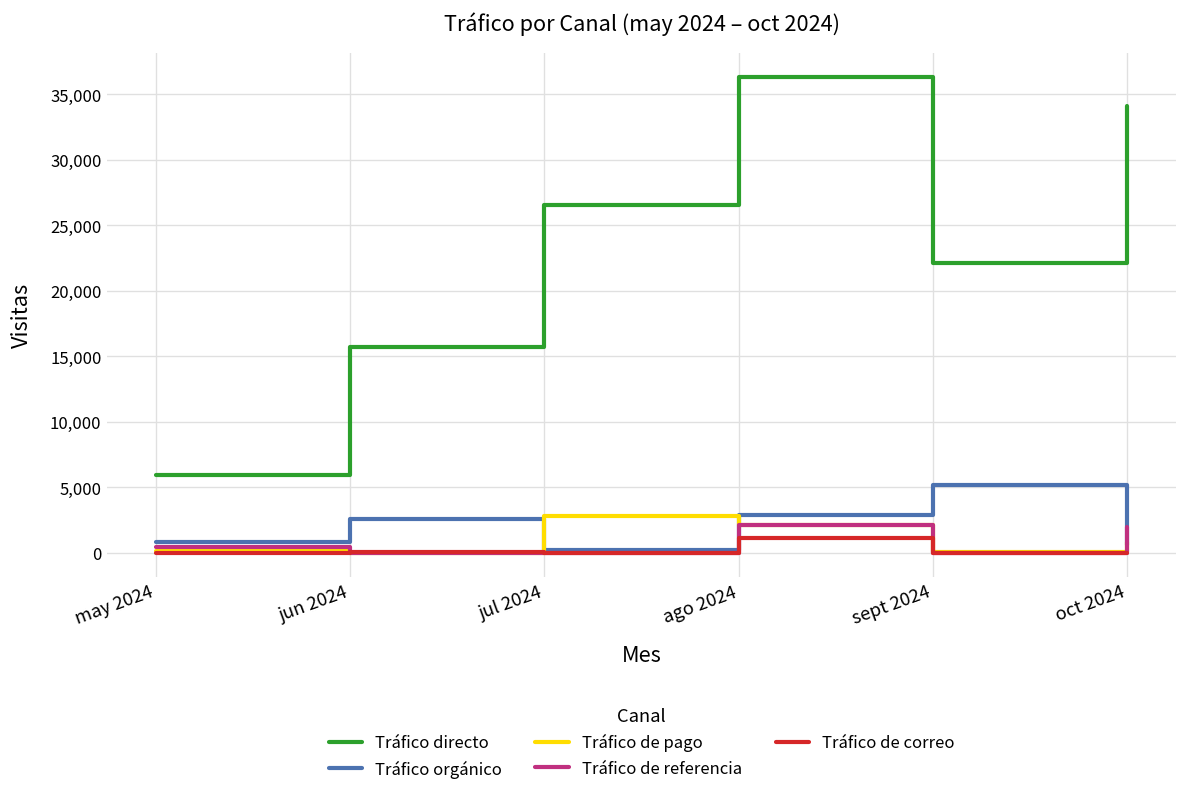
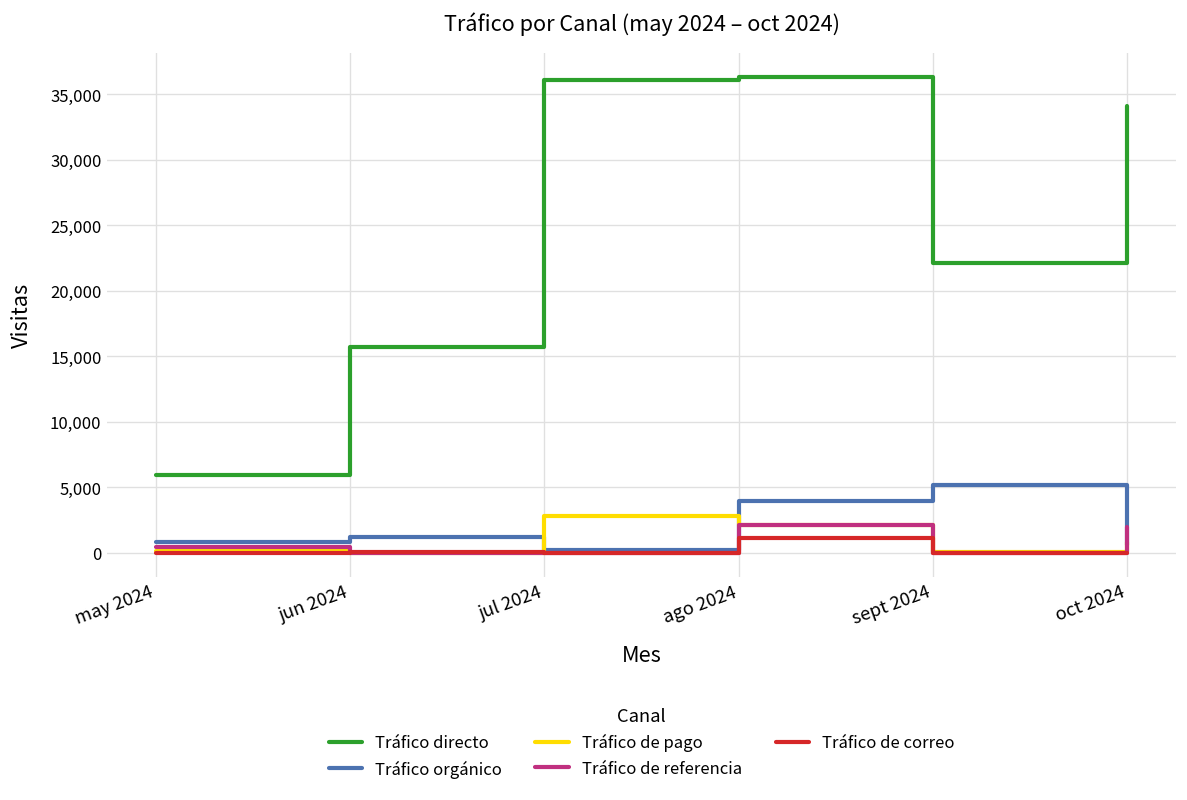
  {
    "Tráfico directo": {
      "may 2024": "6,000",
      "jun 2024": "15,700",
-     "jul 2024": "26,600",
+     "jul 2024": "36,100",
      "ago 2024": "36,300",
      "sept 2024": "22,100",
      "oct 2024": "34,100"
    },
    "Tráfico orgánico": {
      "may 2024": "800",
-     "jun 2024": "2,600",
+     "jun 2024": "1,200",
      "jul 2024": "200",
-     "ago 2024": "2,900",
+     "ago 2024": "4,000",
      "sept 2024": "5,200"
    },
    "Tráfico de pago": {
      "jul 2024": "2,800"
    },
    "Tráfico de referencia": {
      "may 2024": "500",
      "oct 2024": "2,000"
    },
    "Tráfico de correo": {
      "ago 2024": "1,200",
      "oct 2024": "0"
    }
  }
